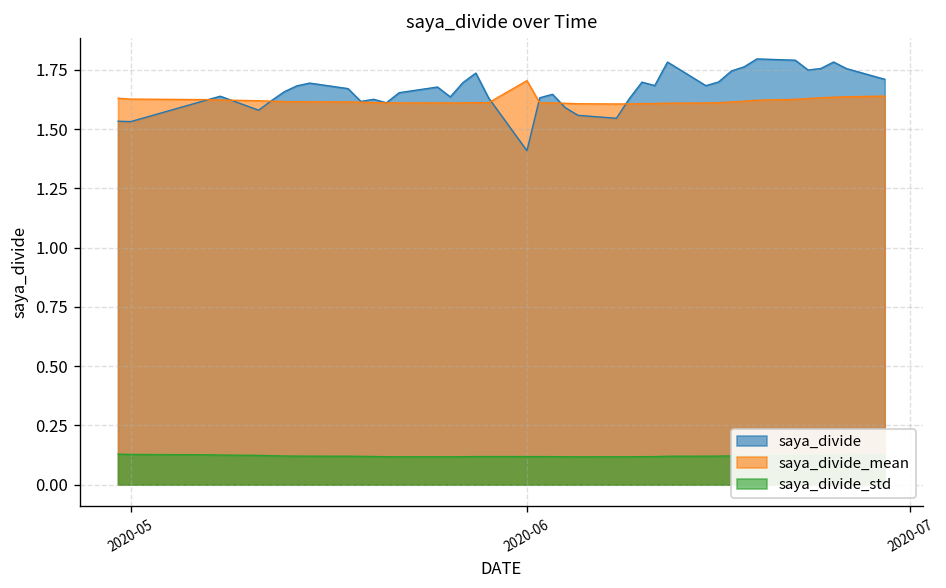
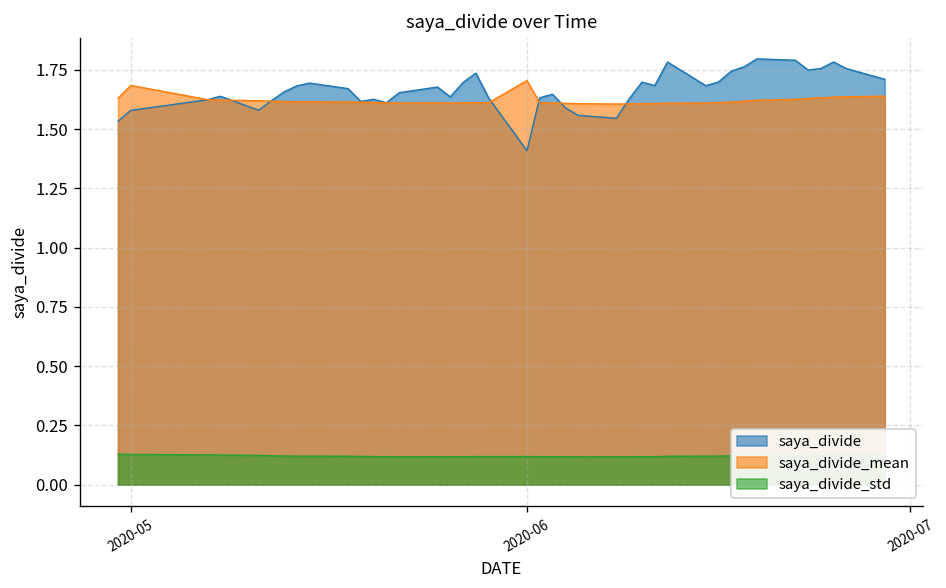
  {
    "saya_divide": {
-     "2020-05": 1.53,
+     "2020-05": 1.58,
      "2020-06": 1.41
    },
    "saya_divide_mean": {
-     "2020-05": 1.63,
+     "2020-05": 1.68,
      "2020-06": 1.70
    },
    "saya_divide_std": {
      "2020-05": 0.13,
      "2020-06": 0.12
    }
  }
